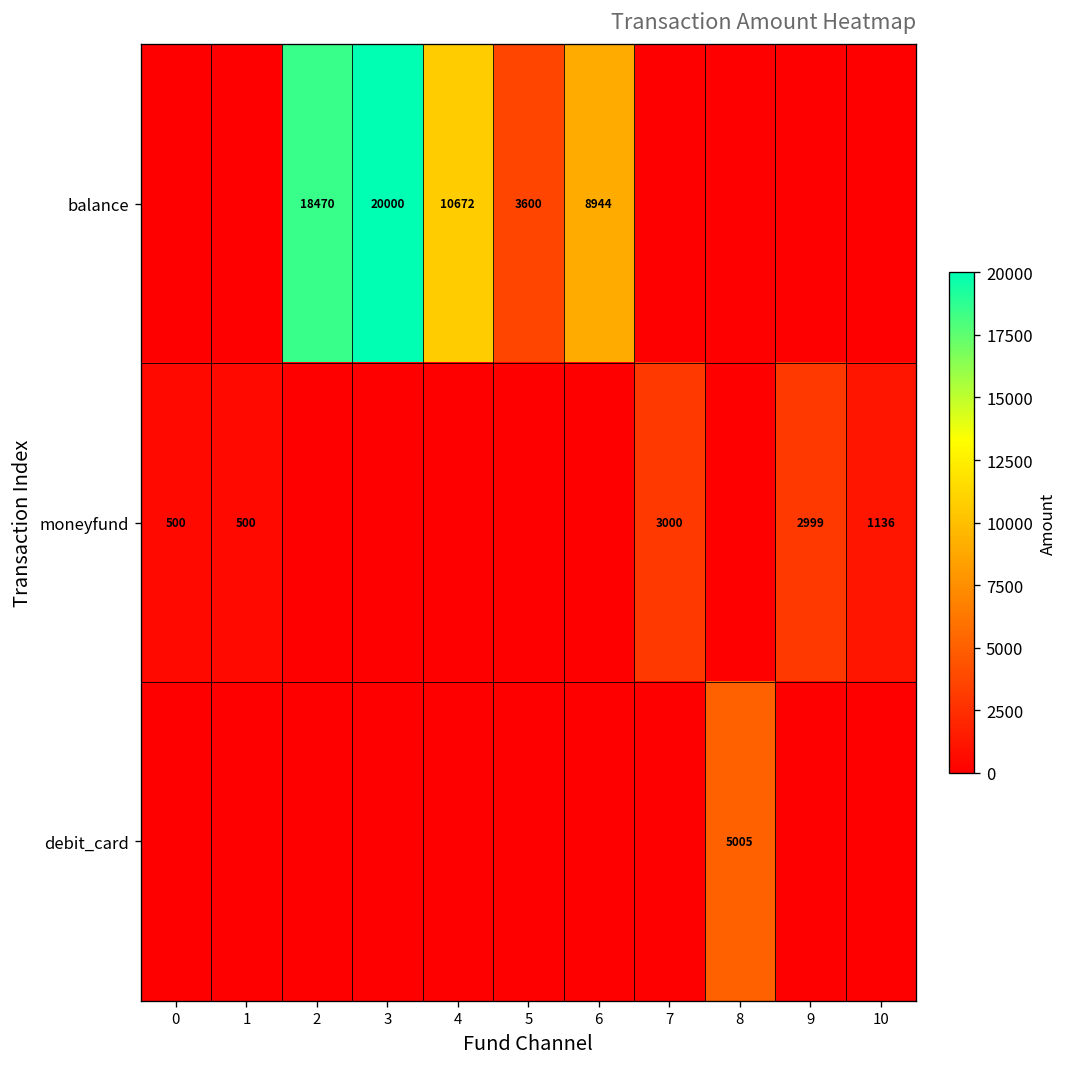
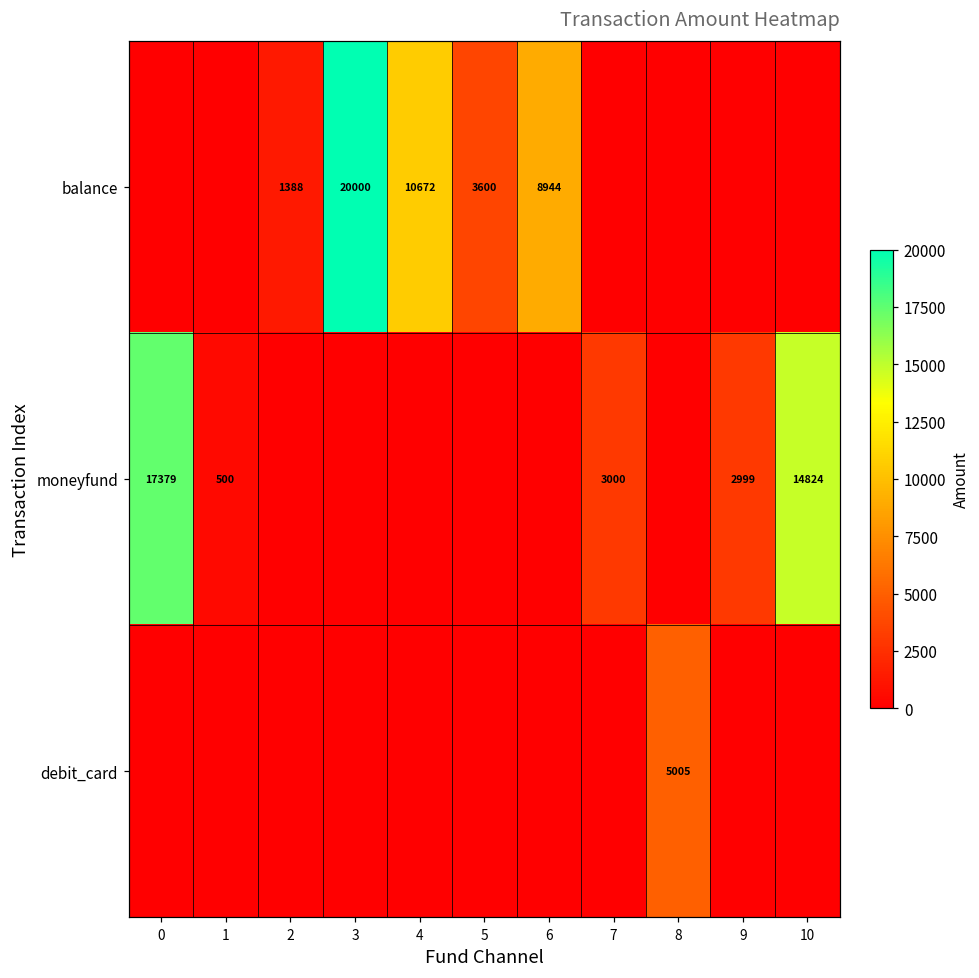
  {
    "balance": {
-     "2": 18470,
+     "2": 1388,
      "3": 20000,
      "4": 10672,
      "5": 3600,
      "6": 8944
    },
    "moneyfund": {
-     "0": 500,
+     "0": 17379,
      "1": 500,
      "7": 3000,
      "9": 2999,
-     "10": 1136
+     "10": 14824
    },
    "debit_card": {
      "8": 5005
    }
  }
